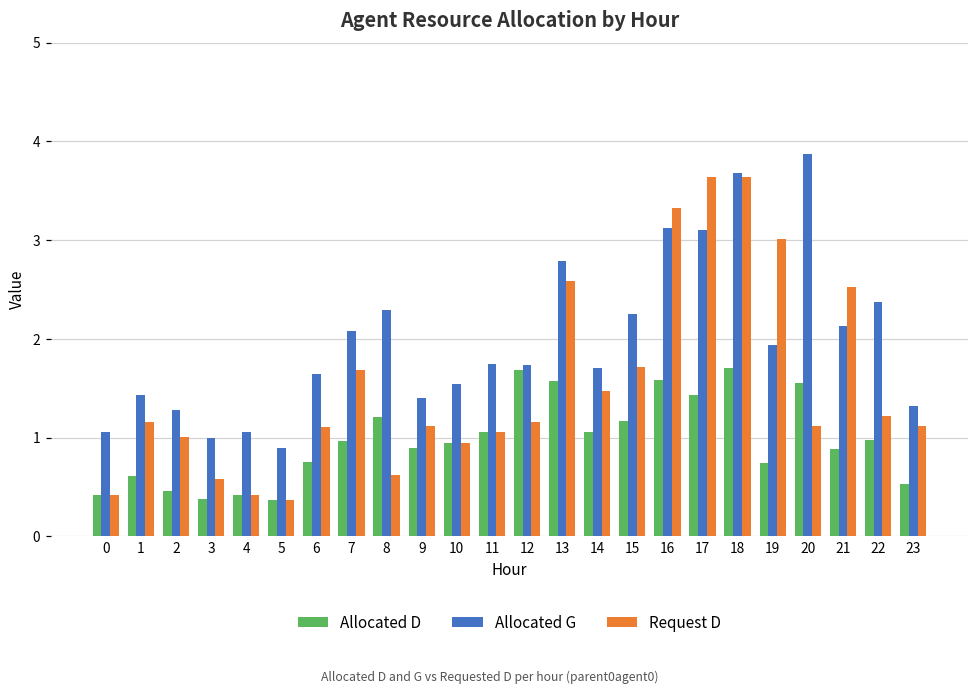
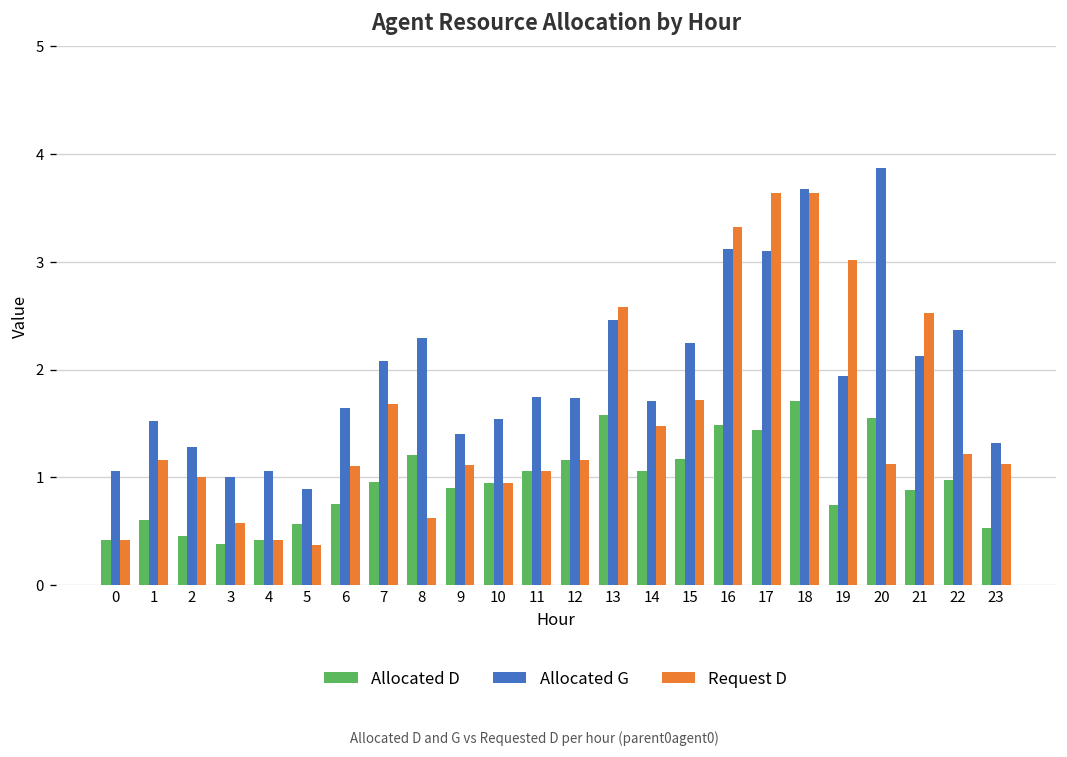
  {
    "Allocated D": {
      "0": 0.4,
      "1": 0.6,
      "2": 0.5,
      "3": 0.4,
      "4": 0.4,
-     "5": 0.4,
+     "5": 0.6,
      "6": 0.8,
      "7": 1.0,
      "8": 1.2,
      "9": 0.9,
      "10": 1.0,
      "11": 1.1,
-     "12": 1.7,
+     "12": 1.2,
      "13": 1.6,
      "14": 1.1,
      "15": 1.2,
-     "16": 1.6,
+     "16": 1.5,
      "17": 1.4,
      "18": 1.7,
      "19": 0.7,
      "20": 1.6,
      "21": 0.9,
      "22": 1.0,
      "23": 0.5
    },
    "Allocated G": {
      "0": 1.1,
-     "1": 1.4,
+     "1": 1.5,
      "2": 1.3,
      "3": 1.0,
      "4": 1.1,
      "5": 0.9,
      "6": 1.6,
      "7": 2.1,
      "8": 2.3,
      "9": 1.4,
      "10": 1.5,
      "11": 1.7,
      "12": 1.7,
-     "13": 2.8,
+     "13": 2.5,
      "14": 1.7,
      "15": 2.3,
      "16": 3.1,
      "17": 3.1,
      "18": 3.7,
      "19": 1.9,
      "20": 3.9,
      "21": 2.1,
      "22": 2.4,
      "23": 1.3
    },
    "Request D": {
      "0": 0.4,
      "1": 1.2,
      "2": 1.0,
      "3": 0.6,
      "4": 0.4,
      "5": 0.4,
      "6": 1.1,
      "7": 1.7,
      "8": 0.6,
      "9": 1.1,
      "10": 1.0,
      "11": 1.1,
      "12": 1.2,
      "13": 2.6,
      "14": 1.5,
      "15": 1.7,
      "16": 3.3,
      "17": 3.6,
      "18": 3.6,
      "19": 3.0,
      "20": 1.1,
      "21": 2.5,
      "22": 1.2,
      "23": 1.1
    }
  }
